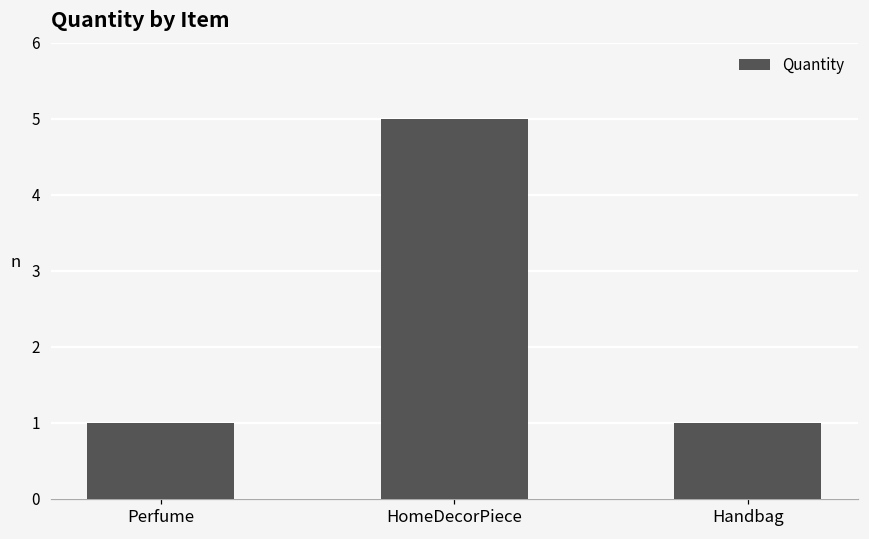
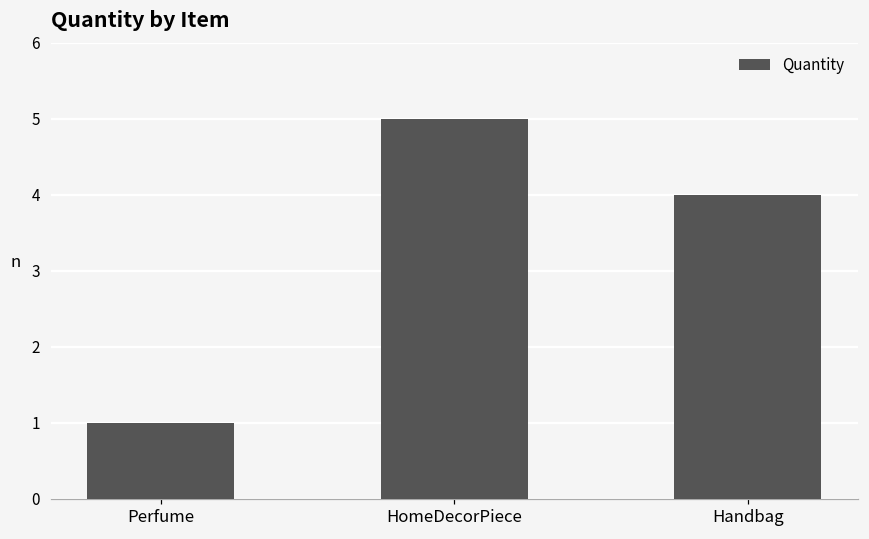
  {
    "Perfume": 1,
    "HomeDecorPiece": 5,
-   "Handbag": 1
+   "Handbag": 4
  }
